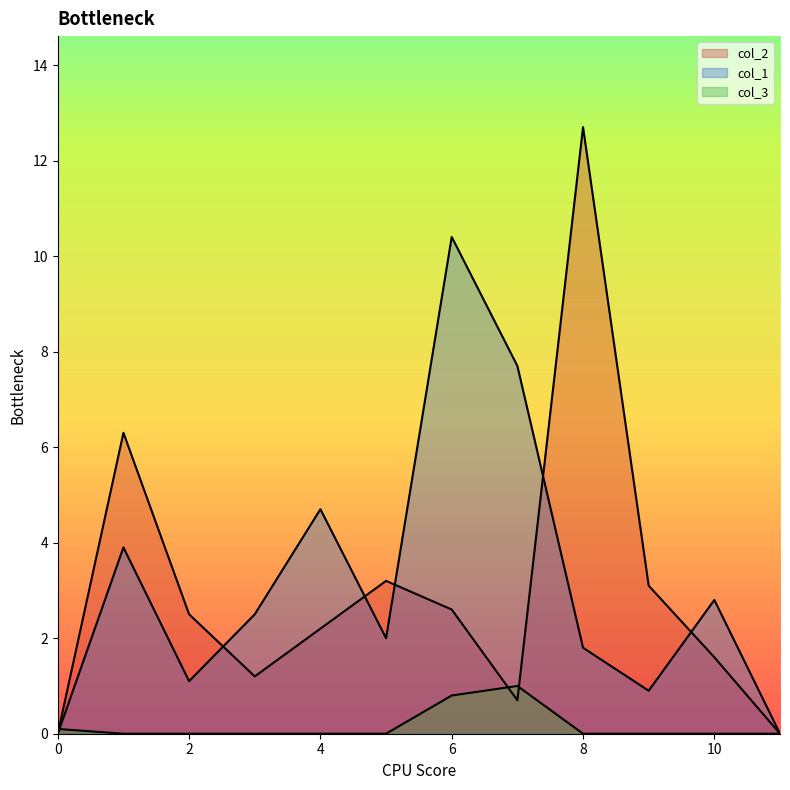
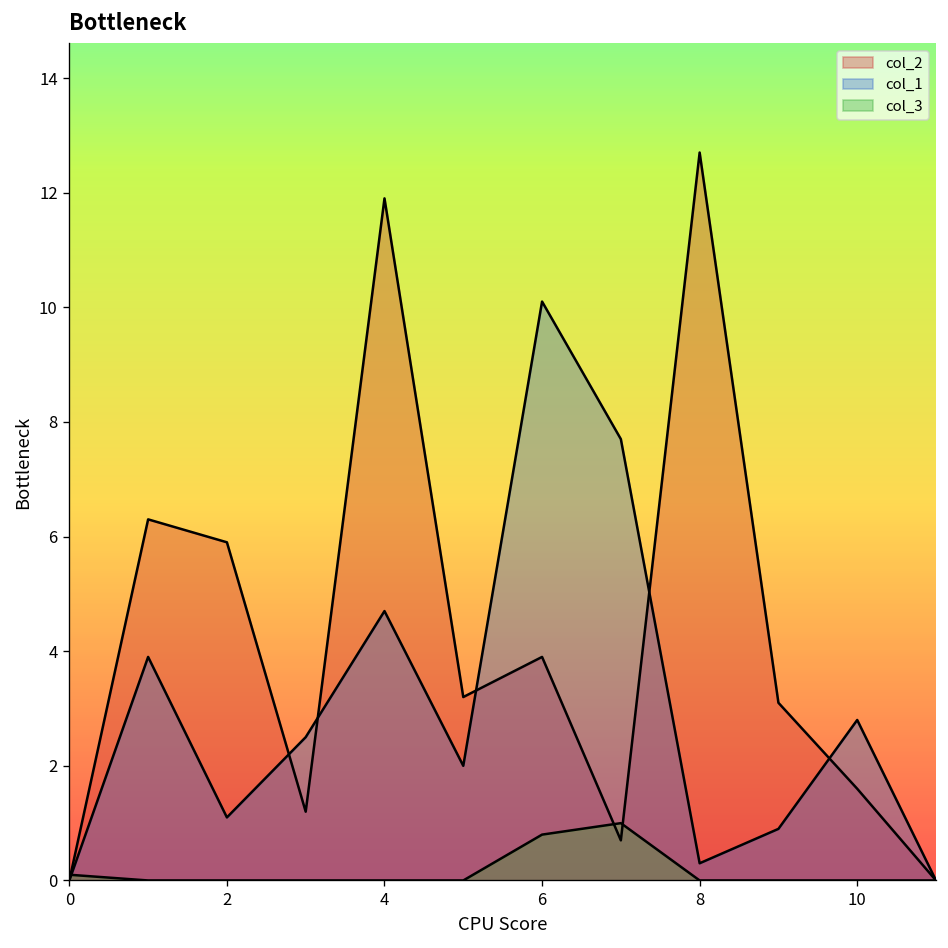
  {
    "col_2": {
-     "2": 2.5,
-     "4": 2.2,
-     "6": 2.6,
+     "2": 5.9,
+     "4": 11.9,
+     "6": 3.9,
      "8": 12.7,
      "10": 1.6
    },
    "col_1": {
      "2": 1.1,
      "4": 4.7,
-     "6": 10.4,
-     "8": 1.8,
+     "6": 10.1,
+     "8": 0.3,
      "10": 2.8
    },
    "col_3": {
      "0": 0.1,
      "2": 0.0,
      "4": 0.0,
      "6": 0.8,
      "8": 0.0,
      "10": 0.0
    }
  }
